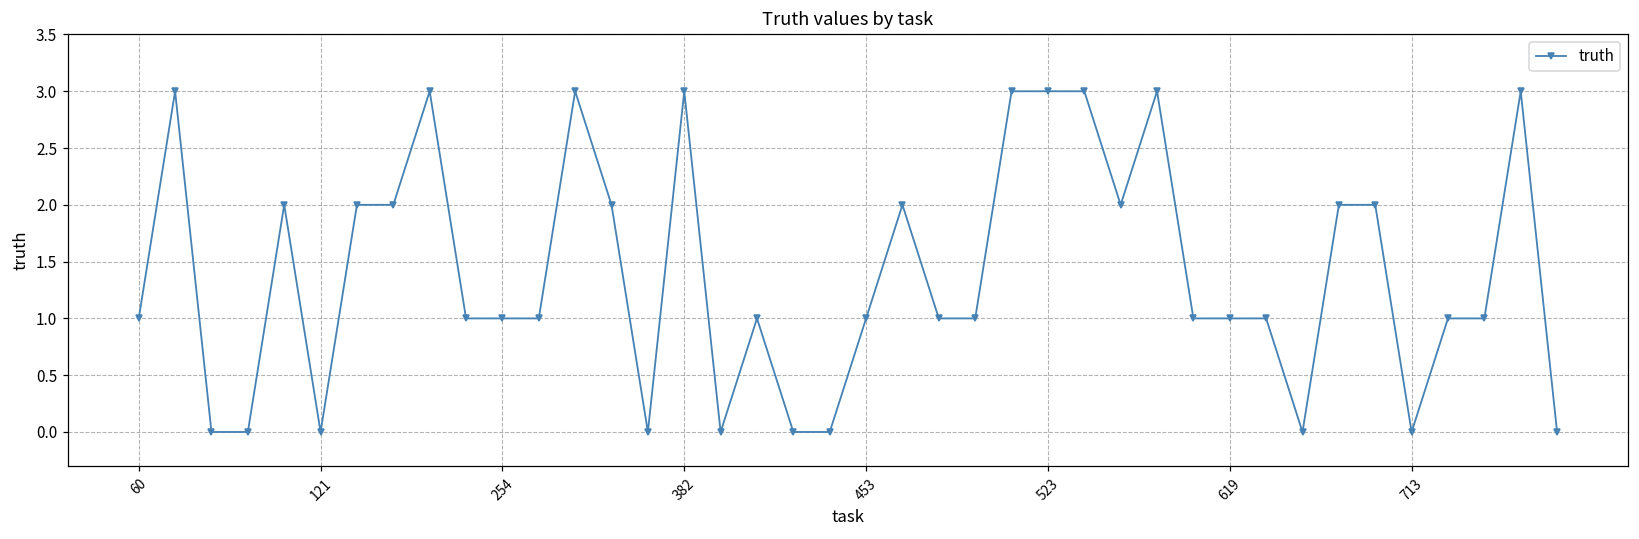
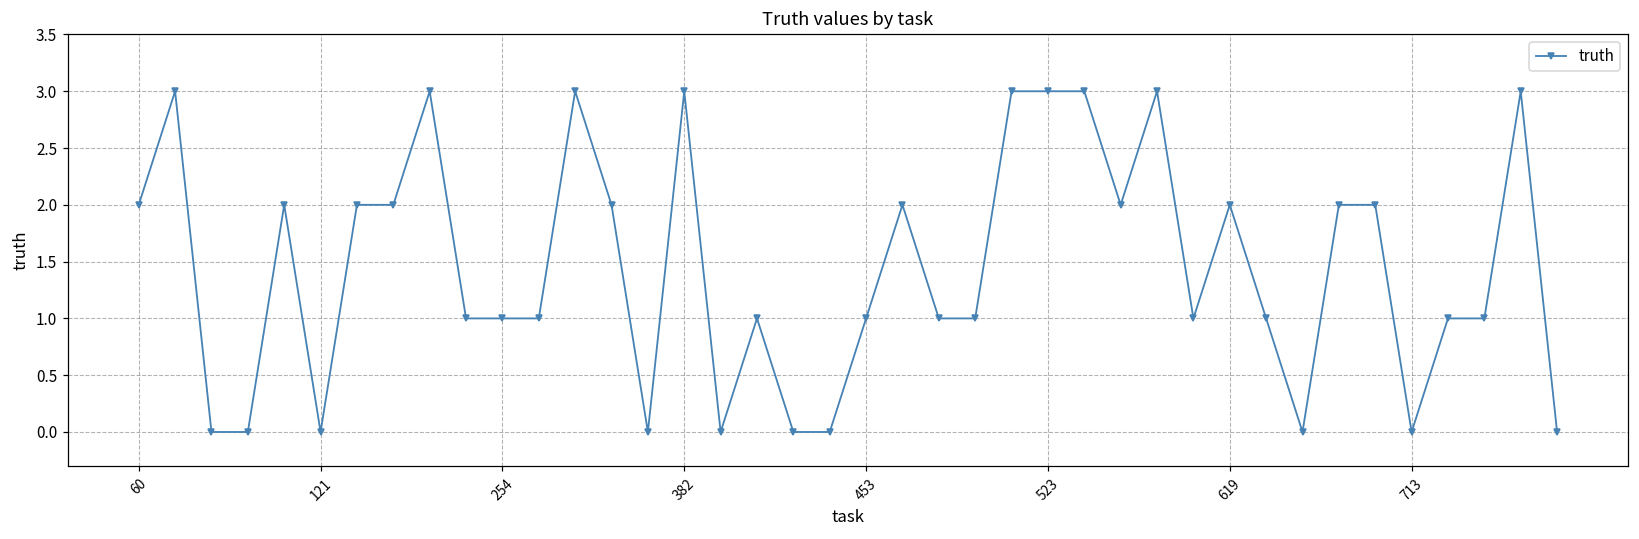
  {
-   "60": 1,
+   "60": 2,
    "121": 0,
    "254": 1,
    "382": 3,
    "453": 1,
    "523": 3,
-   "619": 1,
+   "619": 2,
    "713": 0
  }
